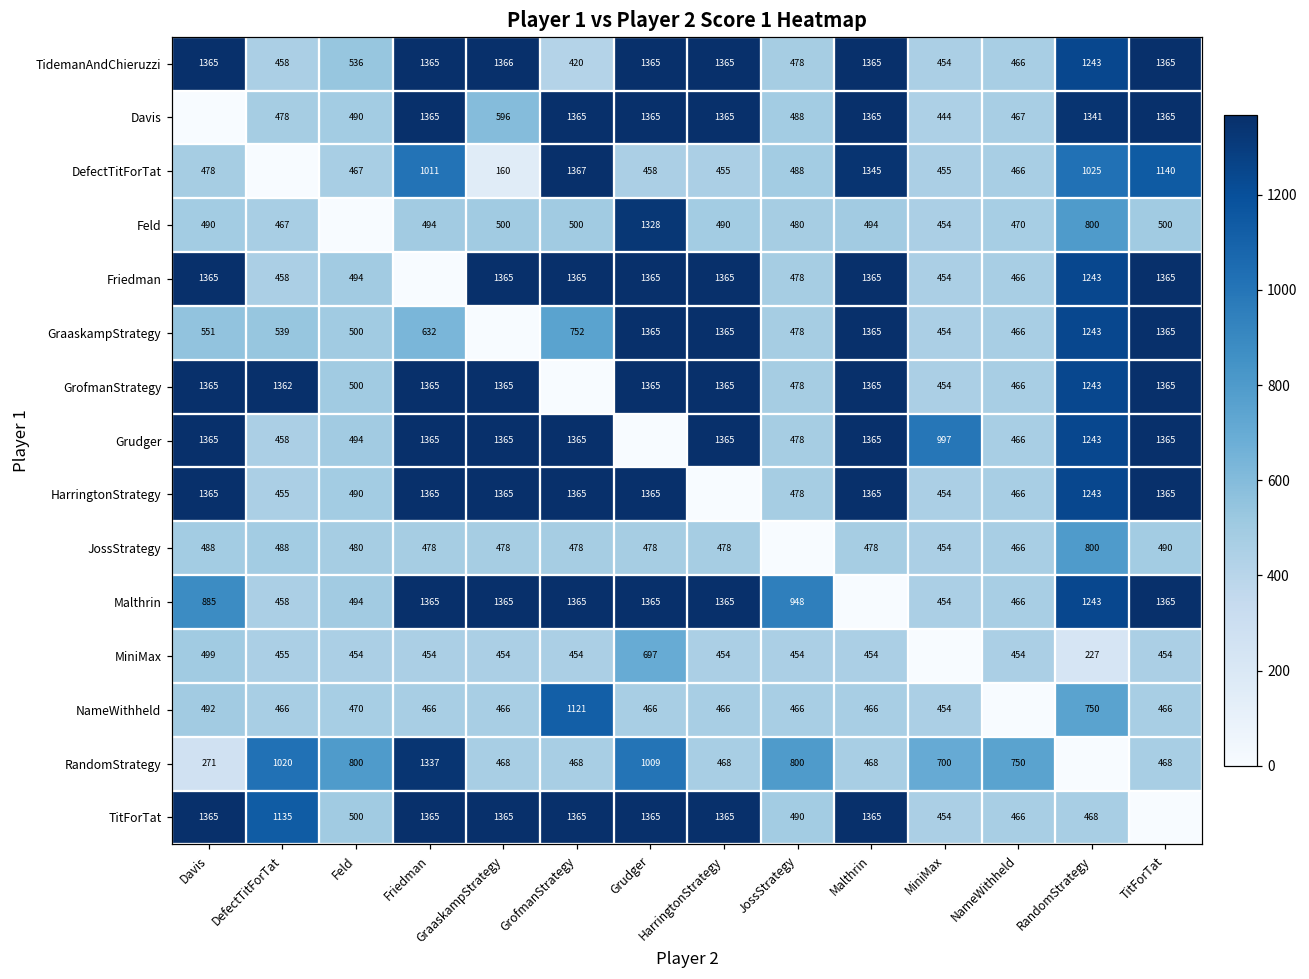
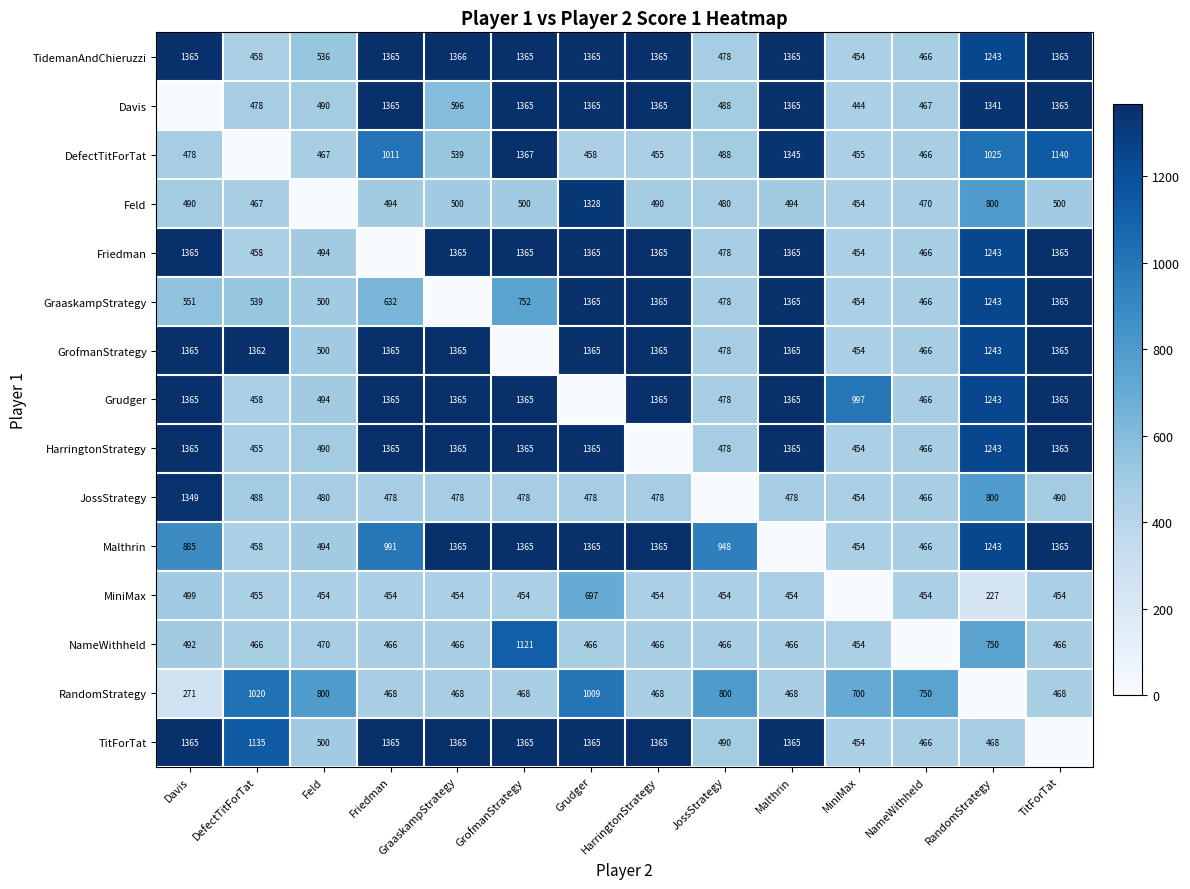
  {
    "TidemanAndChieruzzi": {
      "Davis": 1365,
      "DefectTitForTat": 458,
      "Feld": 536,
      "Friedman": 1365,
      "GraaskampStrategy": 1366,
-     "GrofmanStrategy": 420,
+     "GrofmanStrategy": 1365,
      "Grudger": 1365,
      "HarringtonStrategy": 1365,
      "JossStrategy": 478,
      "Malthrin": 1365,
      "MiniMax": 454,
      "NameWithheld": 466,
      "RandomStrategy": 1243,
      "TitForTat": 1365
    },
    "Davis": {
      "DefectTitForTat": 478,
      "Feld": 490,
      "Friedman": 1365,
      "GraaskampStrategy": 596,
      "GrofmanStrategy": 1365,
      "Grudger": 1365,
      "HarringtonStrategy": 1365,
      "JossStrategy": 488,
      "Malthrin": 1365,
      "MiniMax": 444,
      "NameWithheld": 467,
      "RandomStrategy": 1341,
      "TitForTat": 1365
    },
    "DefectTitForTat": {
      "Davis": 478,
      "Feld": 467,
      "Friedman": 1011,
-     "GraaskampStrategy": 160,
+     "GraaskampStrategy": 539,
      "GrofmanStrategy": 1367,
      "Grudger": 458,
      "HarringtonStrategy": 455,
      "JossStrategy": 488,
      "Malthrin": 1345,
      "MiniMax": 455,
      "NameWithheld": 466,
      "RandomStrategy": 1025,
      "TitForTat": 1140
    },
    "Feld": {
      "Davis": 490,
      "DefectTitForTat": 467,
      "Friedman": 494,
      "GraaskampStrategy": 500,
      "GrofmanStrategy": 500,
      "Grudger": 1328,
      "HarringtonStrategy": 490,
      "JossStrategy": 480,
      "Malthrin": 494,
      "MiniMax": 454,
      "NameWithheld": 470,
      "RandomStrategy": 800,
      "TitForTat": 500
    },
    "Friedman": {
      "Davis": 1365,
      "DefectTitForTat": 458,
      "Feld": 494,
      "GraaskampStrategy": 1365,
      "GrofmanStrategy": 1365,
      "Grudger": 1365,
      "HarringtonStrategy": 1365,
      "JossStrategy": 478,
      "Malthrin": 1365,
      "MiniMax": 454,
      "NameWithheld": 466,
      "RandomStrategy": 1243,
      "TitForTat": 1365
    },
    "GraaskampStrategy": {
      "Davis": 551,
      "DefectTitForTat": 539,
      "Feld": 500,
      "Friedman": 632,
      "GrofmanStrategy": 752,
      "Grudger": 1365,
      "HarringtonStrategy": 1365,
      "JossStrategy": 478,
      "Malthrin": 1365,
      "MiniMax": 454,
      "NameWithheld": 466,
      "RandomStrategy": 1243,
      "TitForTat": 1365
    },
    "GrofmanStrategy": {
      "Davis": 1365,
      "DefectTitForTat": 1362,
      "Feld": 500,
      "Friedman": 1365,
      "GraaskampStrategy": 1365,
      "Grudger": 1365,
      "HarringtonStrategy": 1365,
      "JossStrategy": 478,
      "Malthrin": 1365,
      "MiniMax": 454,
      "NameWithheld": 466,
      "RandomStrategy": 1243,
      "TitForTat": 1365
    },
    "Grudger": {
      "Davis": 1365,
      "DefectTitForTat": 458,
      "Feld": 494,
      "Friedman": 1365,
      "GraaskampStrategy": 1365,
      "GrofmanStrategy": 1365,
      "HarringtonStrategy": 1365,
      "JossStrategy": 478,
      "Malthrin": 1365,
      "MiniMax": 997,
      "NameWithheld": 466,
      "RandomStrategy": 1243,
      "TitForTat": 1365
    },
    "HarringtonStrategy": {
      "Davis": 1365,
      "DefectTitForTat": 455,
      "Feld": 490,
      "Friedman": 1365,
      "GraaskampStrategy": 1365,
      "GrofmanStrategy": 1365,
      "Grudger": 1365,
      "JossStrategy": 478,
      "Malthrin": 1365,
      "MiniMax": 454,
      "NameWithheld": 466,
      "RandomStrategy": 1243,
      "TitForTat": 1365
    },
    "JossStrategy": {
-     "Davis": 488,
+     "Davis": 1349,
      "DefectTitForTat": 488,
      "Feld": 480,
      "Friedman": 478,
      "GraaskampStrategy": 478,
      "GrofmanStrategy": 478,
      "Grudger": 478,
      "HarringtonStrategy": 478,
      "Malthrin": 478,
      "MiniMax": 454,
      "NameWithheld": 466,
      "RandomStrategy": 800,
      "TitForTat": 490
    },
    "Malthrin": {
      "Davis": 885,
      "DefectTitForTat": 458,
      "Feld": 494,
-     "Friedman": 1365,
+     "Friedman": 991,
      "GraaskampStrategy": 1365,
      "GrofmanStrategy": 1365,
      "Grudger": 1365,
      "HarringtonStrategy": 1365,
      "JossStrategy": 948,
      "MiniMax": 454,
      "NameWithheld": 466,
      "RandomStrategy": 1243,
      "TitForTat": 1365
    },
    "MiniMax": {
      "Davis": 499,
      "DefectTitForTat": 455,
      "Feld": 454,
      "Friedman": 454,
      "GraaskampStrategy": 454,
      "GrofmanStrategy": 454,
      "Grudger": 697,
      "HarringtonStrategy": 454,
      "JossStrategy": 454,
      "Malthrin": 454,
      "NameWithheld": 454,
      "RandomStrategy": 227,
      "TitForTat": 454
    },
    "NameWithheld": {
      "Davis": 492,
      "DefectTitForTat": 466,
      "Feld": 470,
      "Friedman": 466,
      "GraaskampStrategy": 466,
      "GrofmanStrategy": 1121,
      "Grudger": 466,
      "HarringtonStrategy": 466,
      "JossStrategy": 466,
      "Malthrin": 466,
      "MiniMax": 454,
      "RandomStrategy": 750,
      "TitForTat": 466
    },
    "RandomStrategy": {
      "Davis": 271,
      "DefectTitForTat": 1020,
      "Feld": 800,
-     "Friedman": 1337,
+     "Friedman": 468,
      "GraaskampStrategy": 468,
      "GrofmanStrategy": 468,
      "Grudger": 1009,
      "HarringtonStrategy": 468,
      "JossStrategy": 800,
      "Malthrin": 468,
      "MiniMax": 700,
      "NameWithheld": 750,
      "TitForTat": 468
    },
    "TitForTat": {
      "Davis": 1365,
      "DefectTitForTat": 1135,
      "Feld": 500,
      "Friedman": 1365,
      "GraaskampStrategy": 1365,
      "GrofmanStrategy": 1365,
      "Grudger": 1365,
      "HarringtonStrategy": 1365,
      "JossStrategy": 490,
      "Malthrin": 1365,
      "MiniMax": 454,
      "NameWithheld": 466,
      "RandomStrategy": 468
    }
  }
